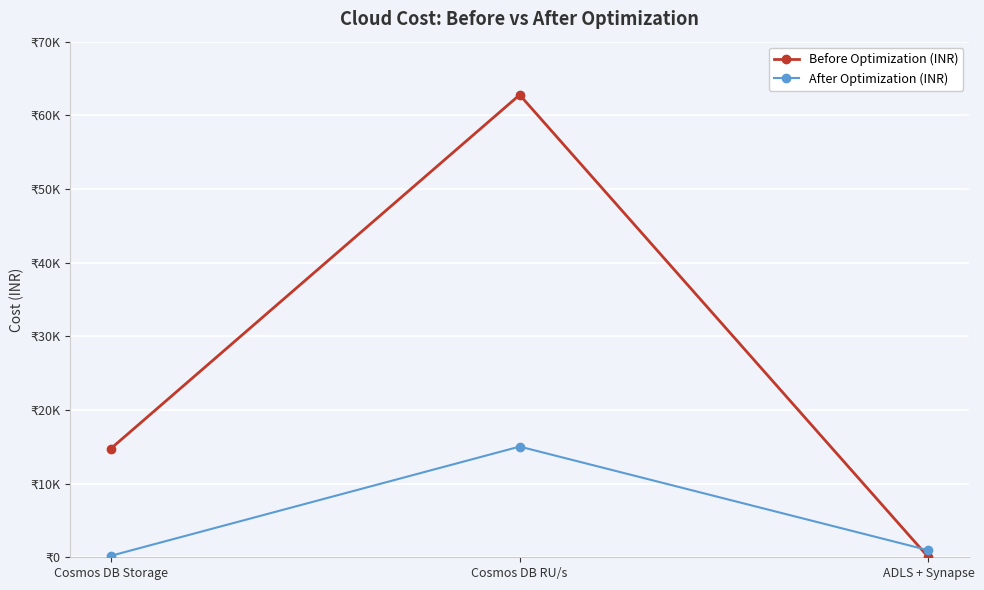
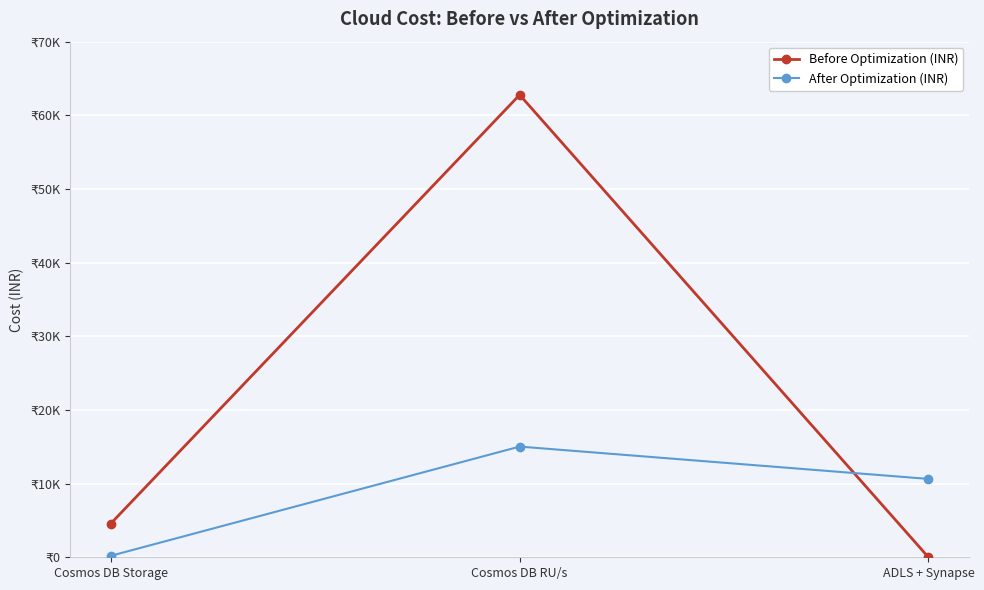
  {
    "Before Optimization (INR)": {
-     "Cosmos DB Storage": "₹15000",
+     "Cosmos DB Storage": "₹5000",
      "Cosmos DB RU/s": "₹63000",
      "ADLS + Synapse": "₹0"
    },
    "After Optimization (INR)": {
      "Cosmos DB Storage": "₹0",
      "Cosmos DB RU/s": "₹15000",
-     "ADLS + Synapse": "₹1000"
+     "ADLS + Synapse": "₹11000"
    }
  }
